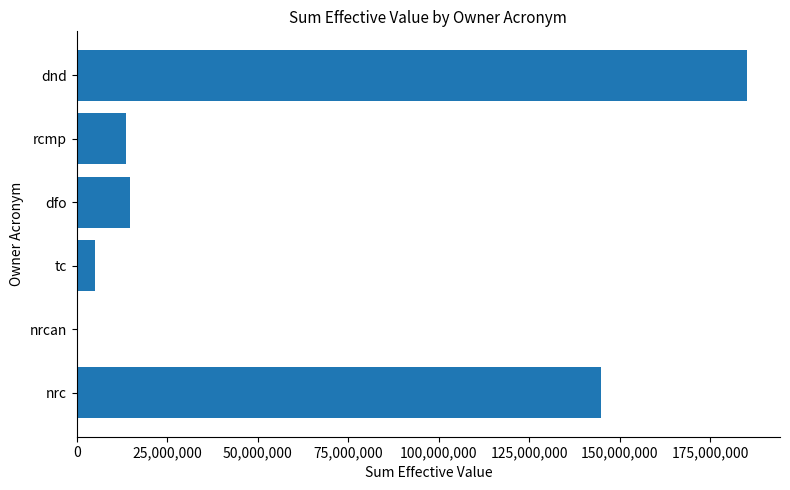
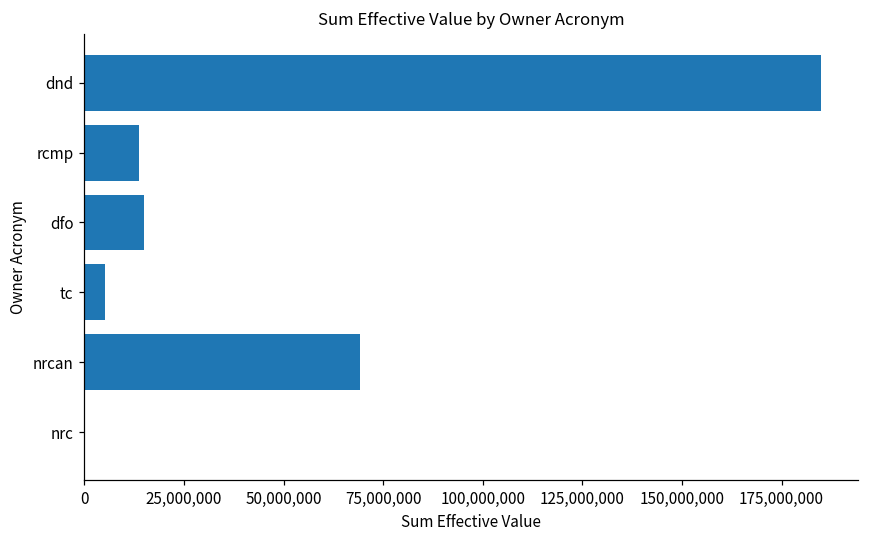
  {
    "dnd": "185,000,000",
    "rcmp": "14,000,000",
    "dfo": "15,000,000",
    "tc": "5,000,000",
-   "nrcan": "0",
-   "nrc": "145,000,000"
+   "nrcan": "69,000,000",
+   "nrc": "0"
  }
